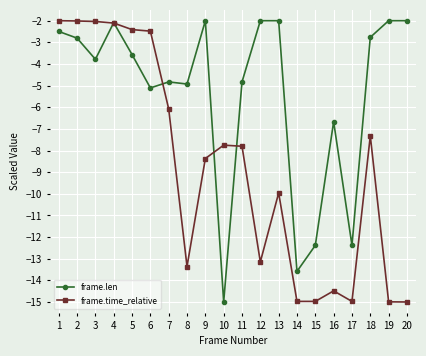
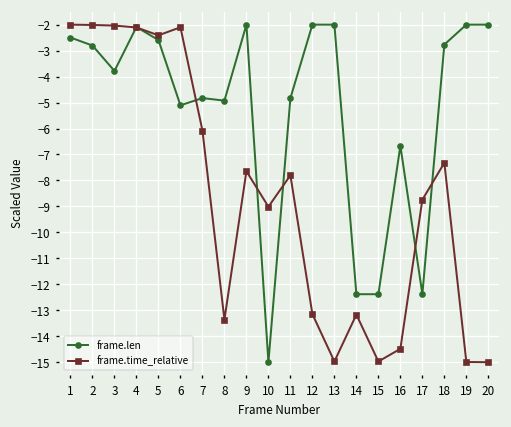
  {
    "frame.len": {
      "1": -2.5,
      "2": -2.8,
      "3": -3.8,
-     "5": -3.6,
+     "5": -2.6,
      "6": -5.1,
      "7": -4.8,
      "8": -4.9,
      "9": -2.0,
      "10": -15.0,
      "11": -4.8,
      "12": -2.0,
      "13": -2.0,
-     "14": -13.6,
+     "14": -12.4,
      "15": -12.4,
      "16": -6.7,
      "17": -12.4,
      "18": -2.8,
      "19": -2.0,
      "20": -2.0
    },
    "frame.time_relative": {
      "1": -2.0,
      "2": -2.0,
      "3": -2.0,
      "5": -2.4,
-     "6": -2.5,
+     "6": -2.1,
      "7": -6.1,
      "8": -13.4,
-     "9": -8.4,
-     "10": -7.8,
+     "9": -7.6,
+     "10": -9.0,
      "11": -7.8,
      "12": -13.1,
-     "13": -10.0,
-     "14": -15.0,
+     "13": -15.0,
+     "14": -13.2,
      "15": -15.0,
      "16": -14.5,
-     "17": -15.0,
+     "17": -8.7,
      "18": -7.3,
      "19": -15.0,
      "20": -15.0
    }
  }
